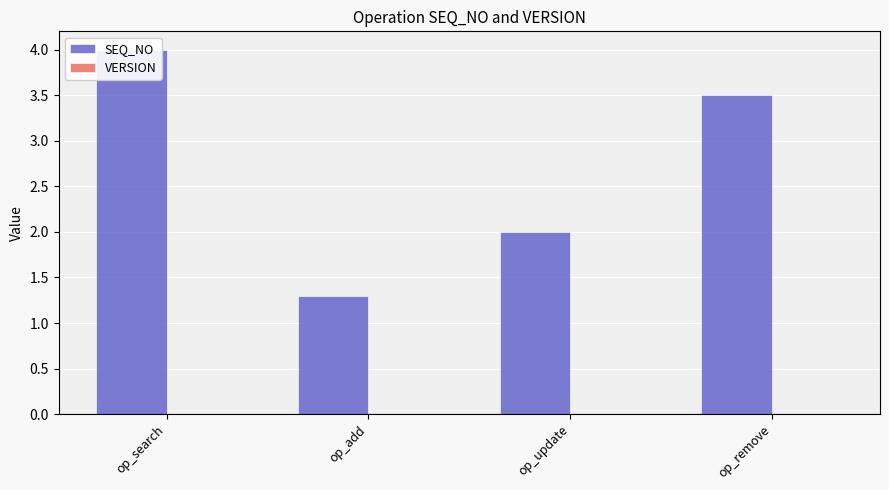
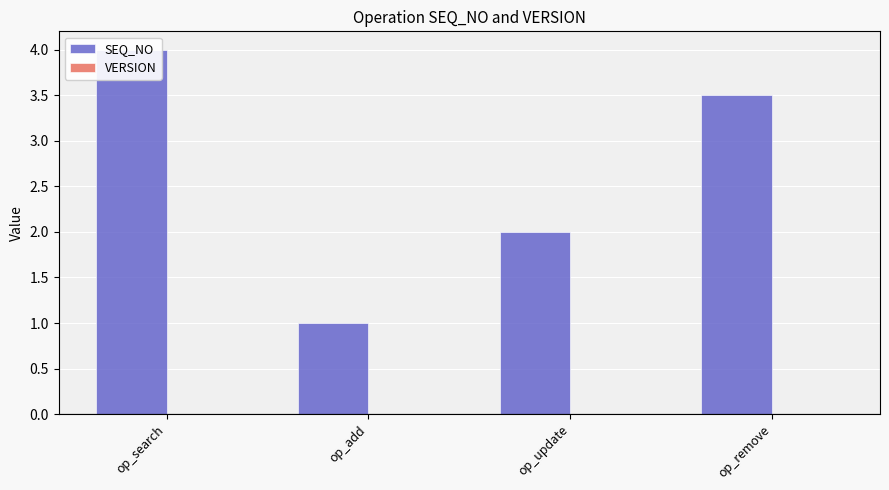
  {
    "SEQ_NO": {
-     "op_add": 1.3,
+     "op_add": 1.0,
      "op_update": 2.0,
      "op_remove": 3.5
    },
    "VERSION": {
      "op_search": 0.0,
      "op_add": 0.0,
      "op_update": 0.0,
      "op_remove": 0.0
    }
  }
